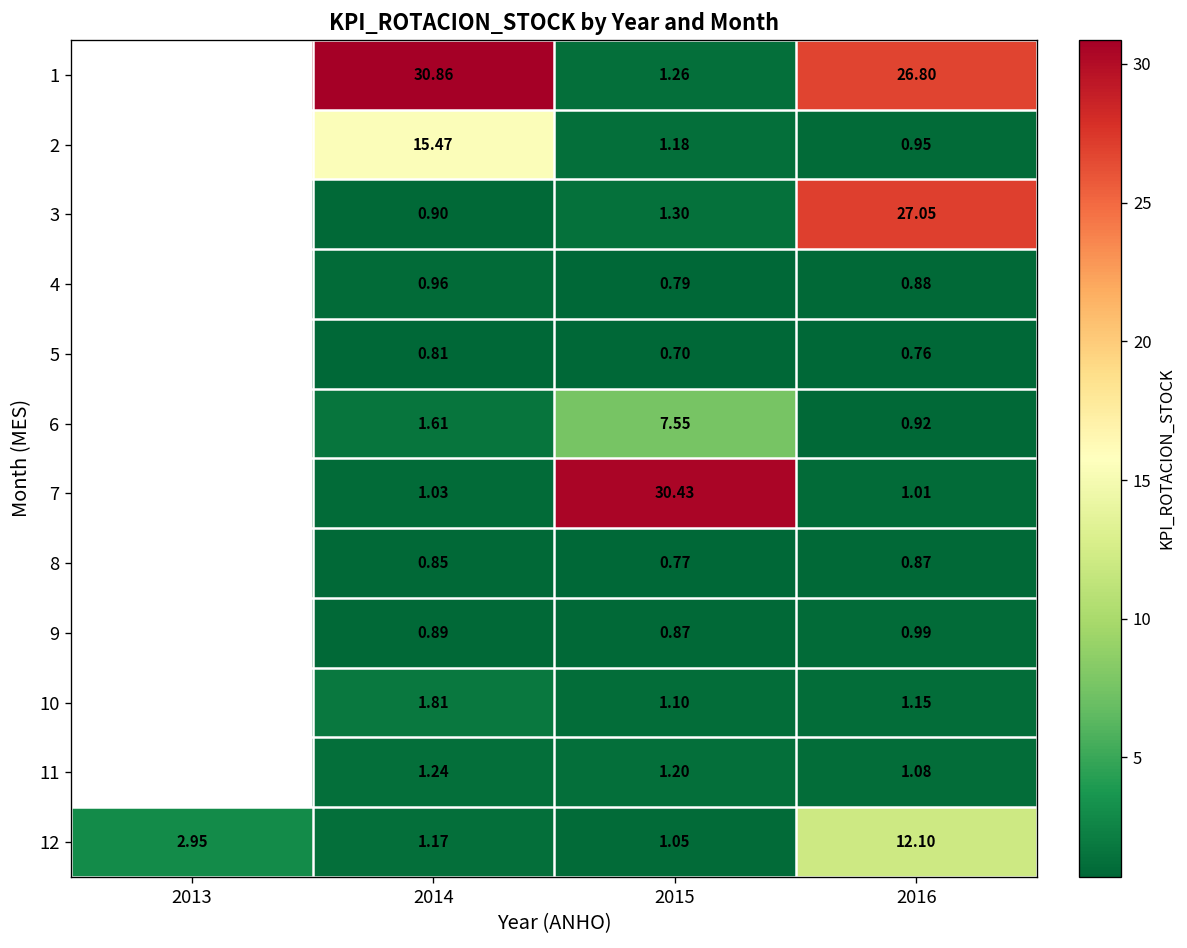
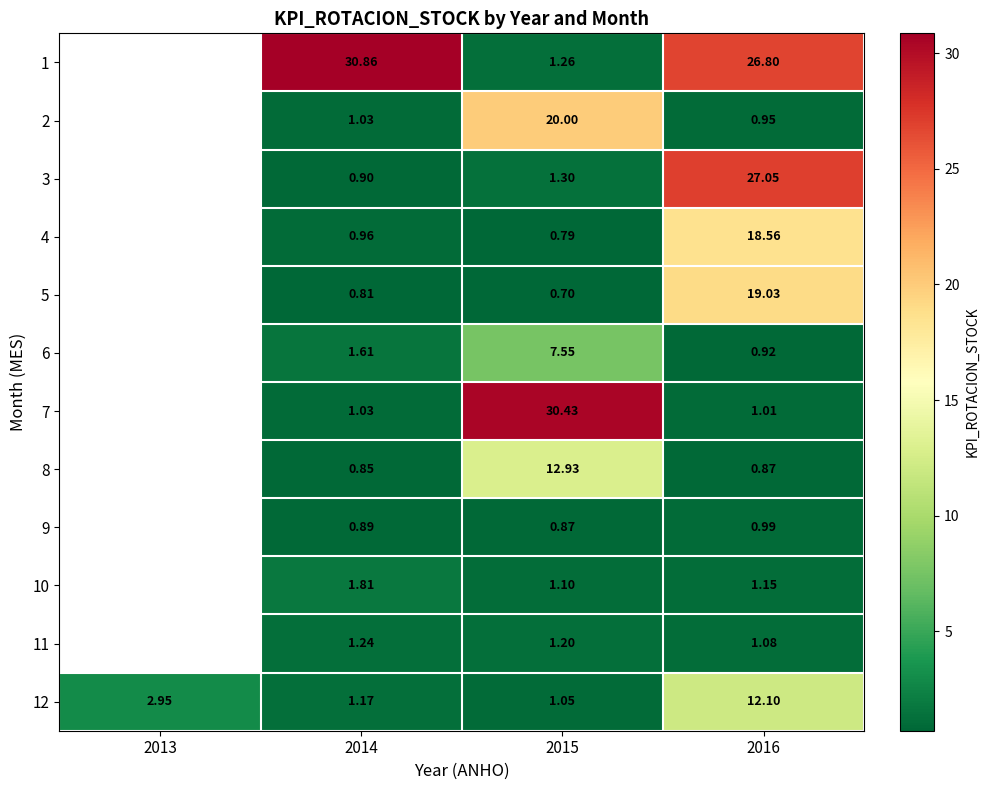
  {
    "1": {
      "2014": 30.86,
      "2015": 1.26,
      "2016": 26.80
    },
    "2": {
-     "2014": 15.47,
-     "2015": 1.18,
+     "2014": 1.03,
+     "2015": 20.00,
      "2016": 0.95
    },
    "3": {
      "2014": 0.90,
      "2015": 1.30,
      "2016": 27.05
    },
    "4": {
      "2014": 0.96,
      "2015": 0.79,
-     "2016": 0.88
+     "2016": 18.56
    },
    "5": {
      "2014": 0.81,
      "2015": 0.70,
-     "2016": 0.76
+     "2016": 19.03
    },
    "6": {
      "2014": 1.61,
      "2015": 7.55,
      "2016": 0.92
    },
    "7": {
      "2014": 1.03,
      "2015": 30.43,
      "2016": 1.01
    },
    "8": {
      "2014": 0.85,
-     "2015": 0.77,
+     "2015": 12.93,
      "2016": 0.87
    },
    "9": {
      "2014": 0.89,
      "2015": 0.87,
      "2016": 0.99
    },
    "10": {
      "2014": 1.81,
      "2015": 1.10,
      "2016": 1.15
    },
    "11": {
      "2014": 1.24,
      "2015": 1.20,
      "2016": 1.08
    },
    "12": {
      "2013": 2.95,
      "2014": 1.17,
      "2015": 1.05,
      "2016": 12.10
    }
  }
